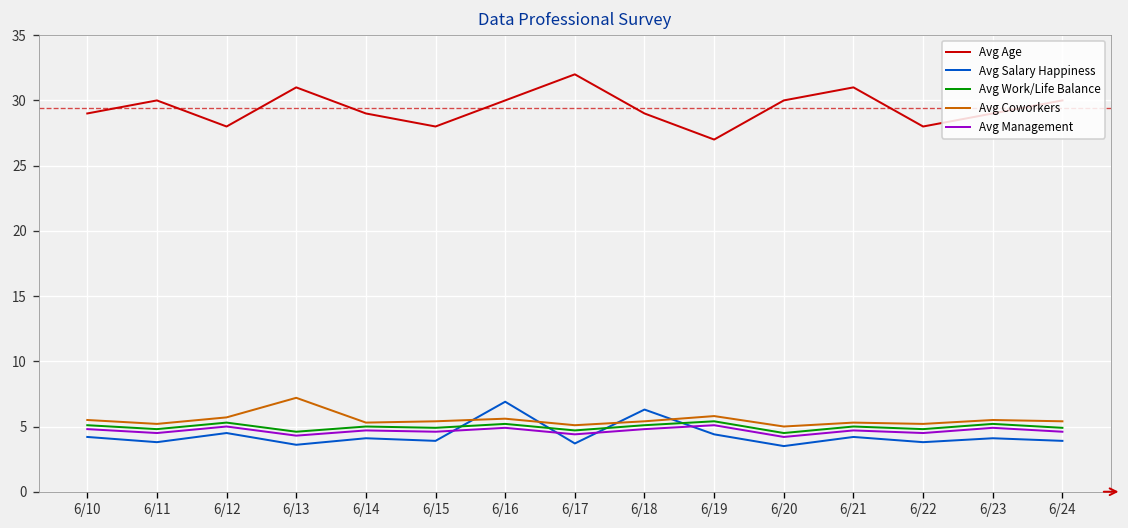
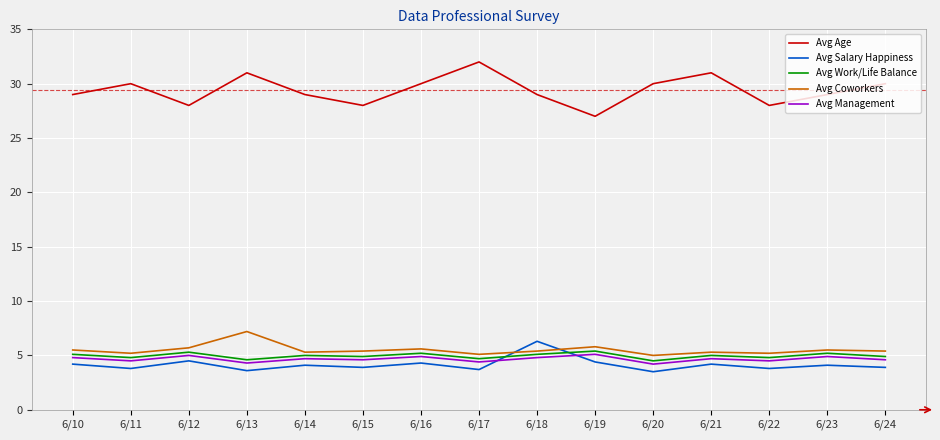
  {
    "Avg Age": {
      "6/10": 29.0,
      "6/11": 30.0,
      "6/12": 28.0,
      "6/13": 31.0,
      "6/14": 29.0,
      "6/15": 28.0,
      "6/16": 30.0,
      "6/17": 32.0,
      "6/18": 29.0,
      "6/19": 27.0,
      "6/20": 30.0,
      "6/21": 31.0,
      "6/22": 28.0
    },
    "Avg Salary Happiness": {
      "6/10": 4.2,
      "6/11": 3.8,
      "6/12": 4.5,
      "6/13": 3.6,
      "6/14": 4.1,
      "6/15": 3.9,
-     "6/16": 6.9,
+     "6/16": 4.3,
      "6/17": 3.7,
      "6/18": 6.3,
      "6/19": 4.4,
      "6/20": 3.5,
      "6/21": 4.2,
      "6/22": 3.8,
      "6/23": 4.1,
      "6/24": 3.9
    },
    "Avg Work/Life Balance": {
      "6/10": 5.1,
      "6/11": 4.8,
      "6/12": 5.3,
      "6/13": 4.6,
      "6/14": 5.0,
      "6/15": 4.9,
      "6/16": 5.2,
      "6/17": 4.7,
      "6/18": 5.1,
      "6/19": 5.4,
      "6/20": 4.5,
      "6/21": 5.0,
      "6/22": 4.8,
      "6/23": 5.2,
      "6/24": 4.9
    },
    "Avg Coworkers": {
      "6/10": 5.5,
      "6/11": 5.2,
      "6/12": 5.7,
      "6/13": 7.2,
      "6/14": 5.3,
      "6/15": 5.4,
      "6/16": 5.6,
      "6/17": 5.1,
      "6/18": 5.4,
      "6/19": 5.8,
      "6/20": 5.0,
      "6/21": 5.3,
      "6/22": 5.2,
      "6/23": 5.5,
      "6/24": 5.4
    },
    "Avg Management": {
      "6/10": 4.8,
      "6/11": 4.5,
      "6/12": 5.0,
      "6/13": 4.3,
      "6/14": 4.7,
      "6/15": 4.6,
      "6/16": 4.9,
      "6/17": 4.4,
      "6/18": 4.8,
      "6/19": 5.1,
      "6/20": 4.2,
      "6/21": 4.7,
      "6/22": 4.5,
      "6/23": 4.9,
      "6/24": 4.6
    }
  }
